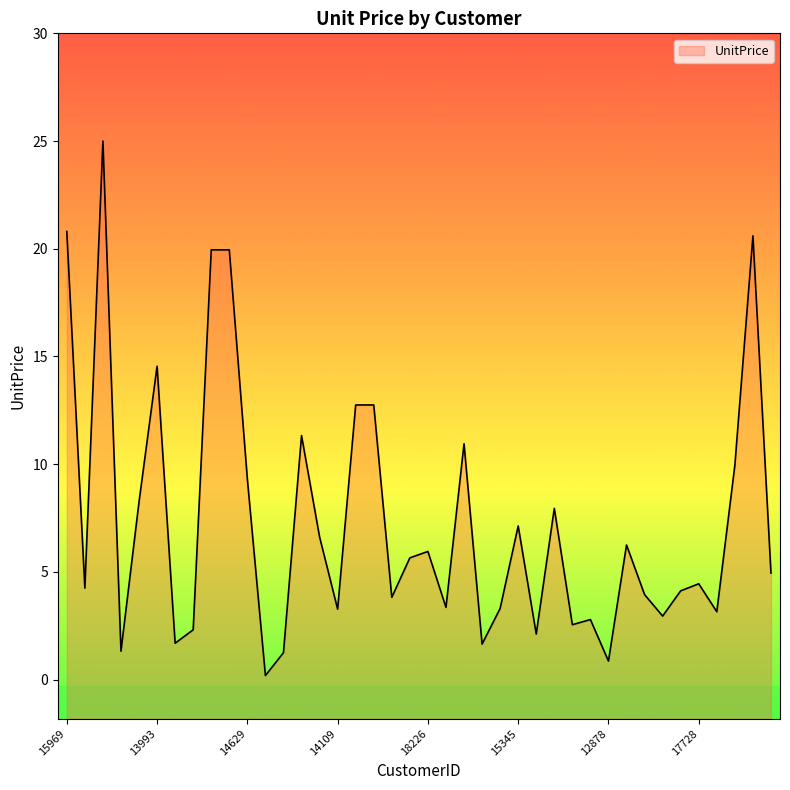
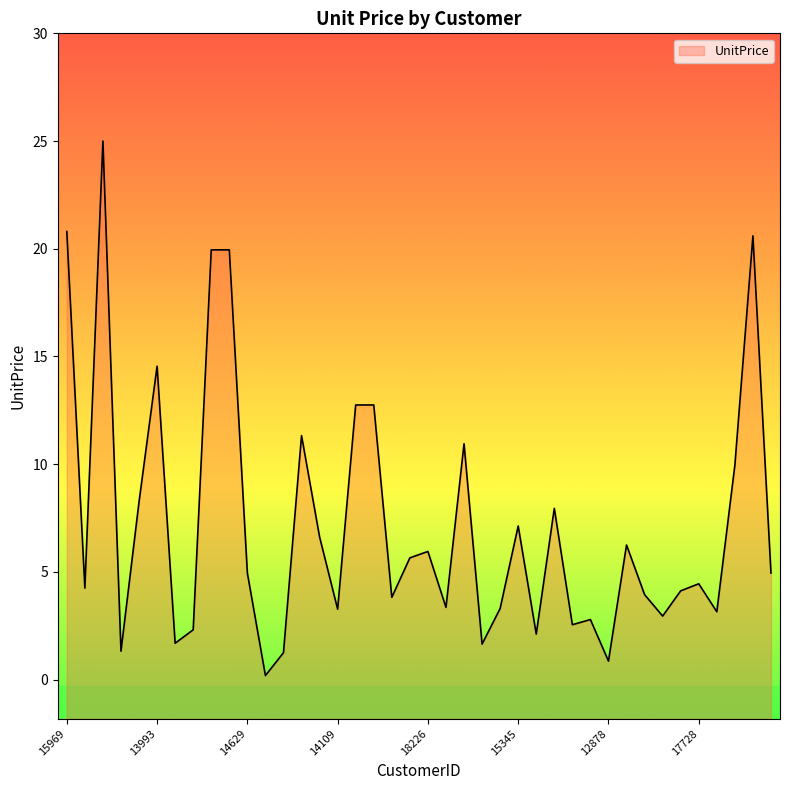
  {
    "15969": 20.8,
    "13993": 14.6,
-   "14629": 9.3,
+   "14629": 5.0,
    "14109": 3.3,
    "18226": 6.0,
    "15345": 7.1,
    "12878": 0.9,
    "17728": 4.4
  }
